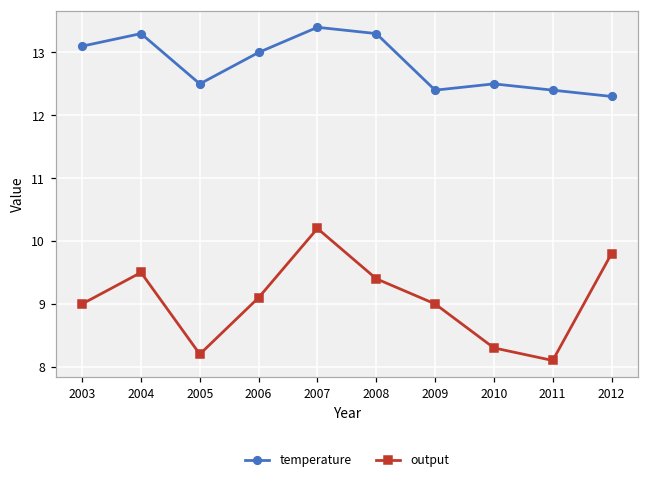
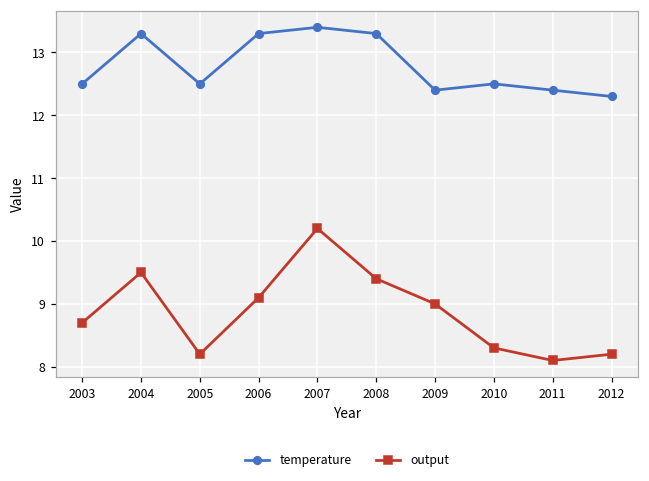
  {
    "temperature": {
-     "2003": 13.1,
+     "2003": 12.5,
      "2004": 13.3,
      "2005": 12.5,
-     "2006": 13.0,
+     "2006": 13.3,
      "2007": 13.4,
      "2008": 13.3,
      "2009": 12.4,
      "2010": 12.5,
      "2011": 12.4,
      "2012": 12.3
    },
    "output": {
-     "2003": 9.0,
+     "2003": 8.7,
      "2004": 9.5,
      "2005": 8.2,
      "2006": 9.1,
      "2007": 10.2,
      "2008": 9.4,
      "2009": 9.0,
      "2010": 8.3,
      "2011": 8.1,
-     "2012": 9.8
+     "2012": 8.2
    }
  }
